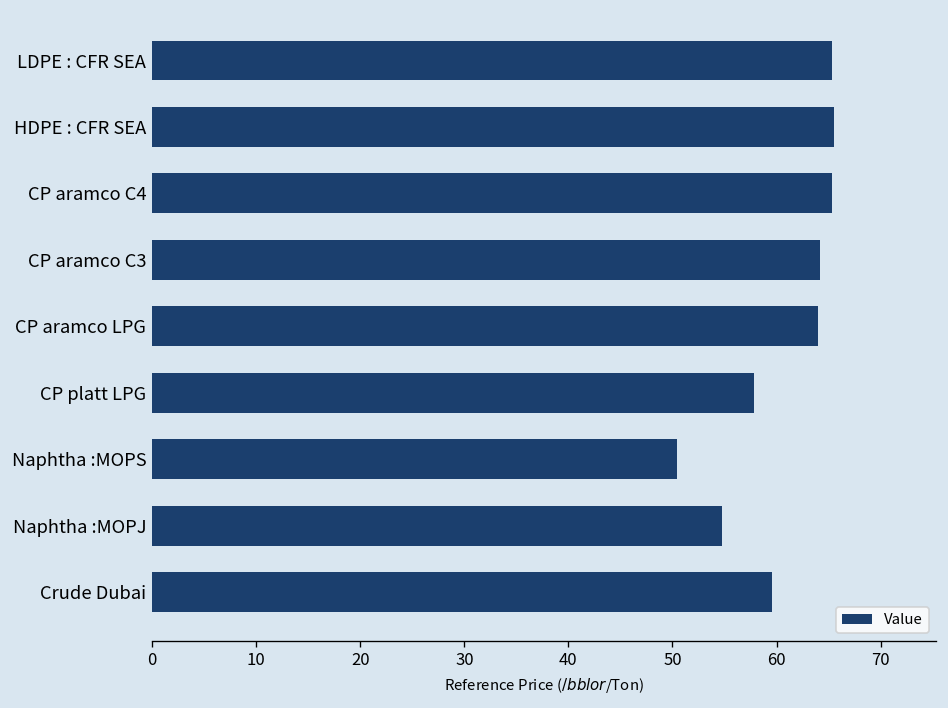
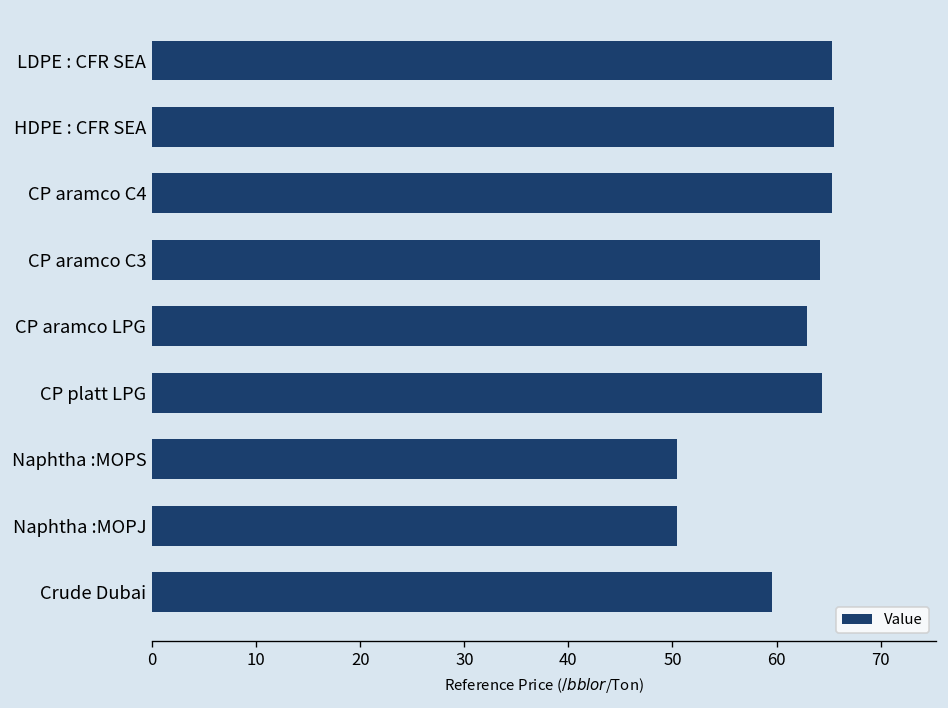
  {
    "LDPE : CFR SEA": 65,
    "HDPE : CFR SEA": 66,
    "CP aramco C4": 65,
    "CP aramco C3": 64,
-   "CP aramco LPG": 64,
-   "CP platt LPG": 58,
+   "CP aramco LPG": 63,
+   "CP platt LPG": 64,
    "Naphtha :MOPS": 50,
-   "Naphtha :MOPJ": 55,
+   "Naphtha :MOPJ": 50,
    "Crude Dubai": 60
  }
